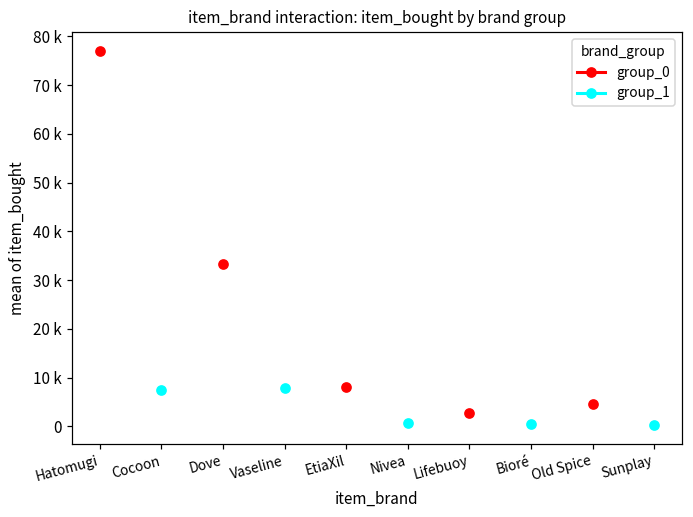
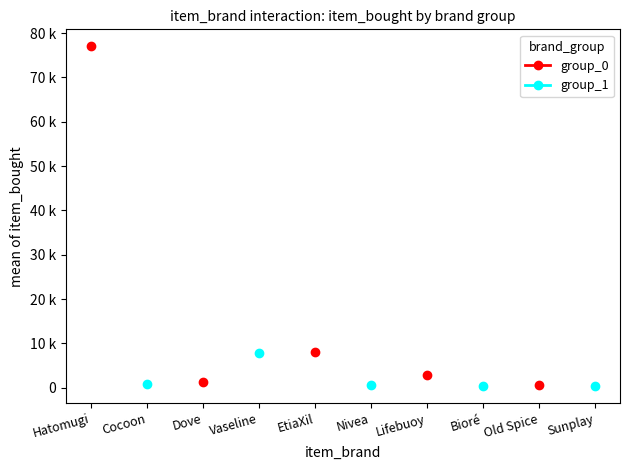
  {
    "group_0": {
      "Hatomugi": 77000,
-     "Dove": 33000,
+     "Dove": 1000,
      "EtiaXil": 8000,
      "Lifebuoy": 3000,
-     "Old Spice": 5000
+     "Old Spice": 1000
    },
    "group_1": {
-     "Cocoon": 8000,
+     "Cocoon": 1000,
      "Vaseline": 8000,
      "Nivea": 1000,
      "Bioré": 0,
      "Sunplay": 0
    }
  }
